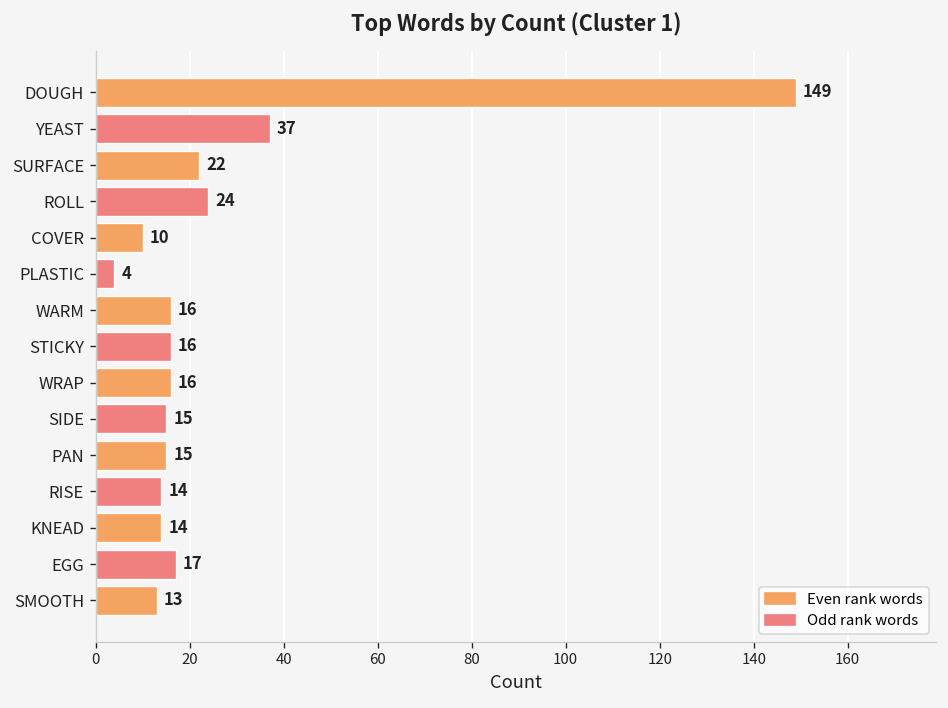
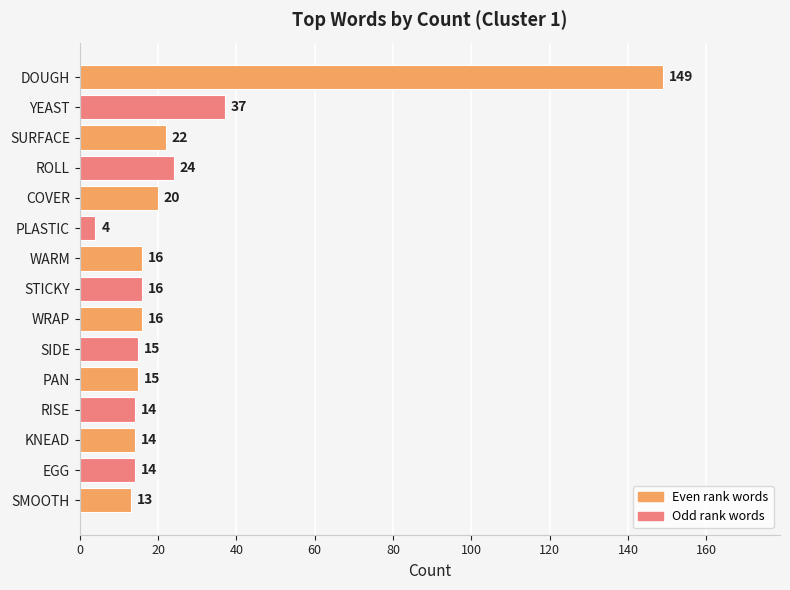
  {
    "DOUGH": 149,
    "YEAST": 37,
    "SURFACE": 22,
    "ROLL": 24,
-   "COVER": 10,
+   "COVER": 20,
    "PLASTIC": 4,
    "WARM": 16,
    "STICKY": 16,
    "WRAP": 16,
    "SIDE": 15,
    "PAN": 15,
    "RISE": 14,
    "KNEAD": 14,
-   "EGG": 17,
+   "EGG": 14,
    "SMOOTH": 13
  }
